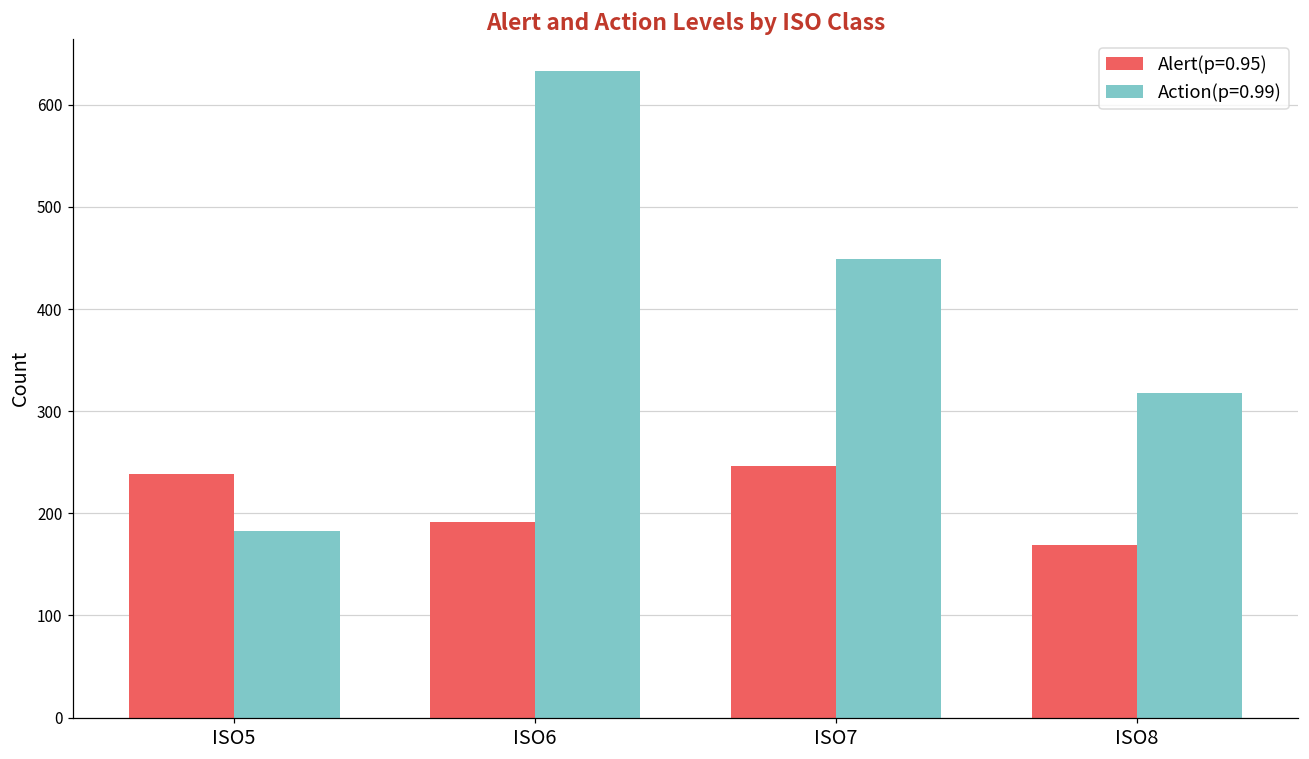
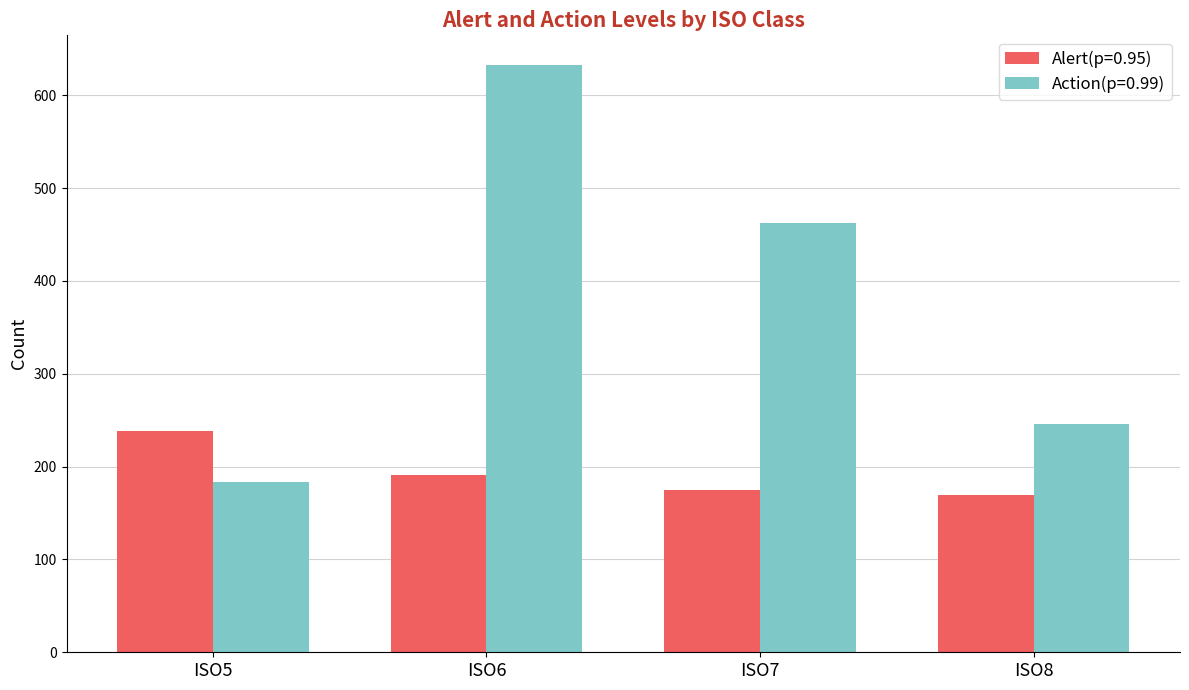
  {
    "Alert(p=0.95)": {
      "ISO5": 240,
      "ISO6": 190,
-     "ISO7": 250,
+     "ISO7": 180,
      "ISO8": 170
    },
    "Action(p=0.99)": {
      "ISO5": 180,
      "ISO6": 630,
-     "ISO7": 450,
-     "ISO8": 320
+     "ISO7": 460,
+     "ISO8": 250
    }
  }
